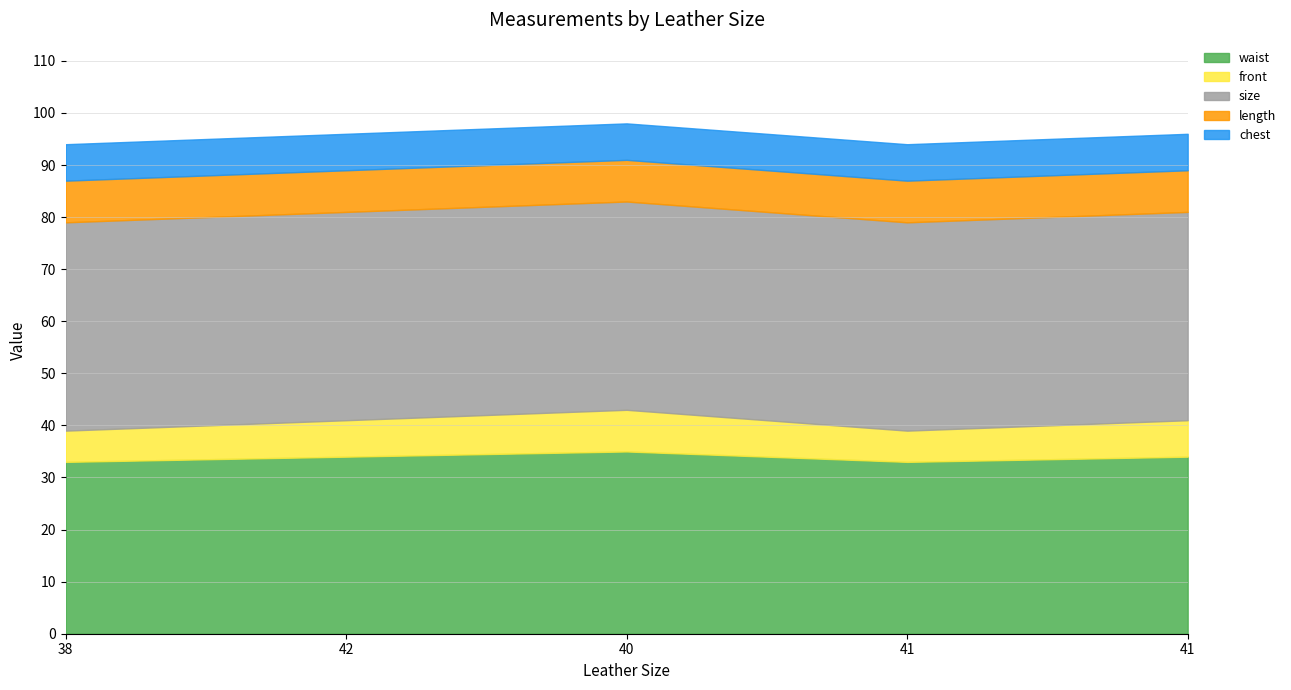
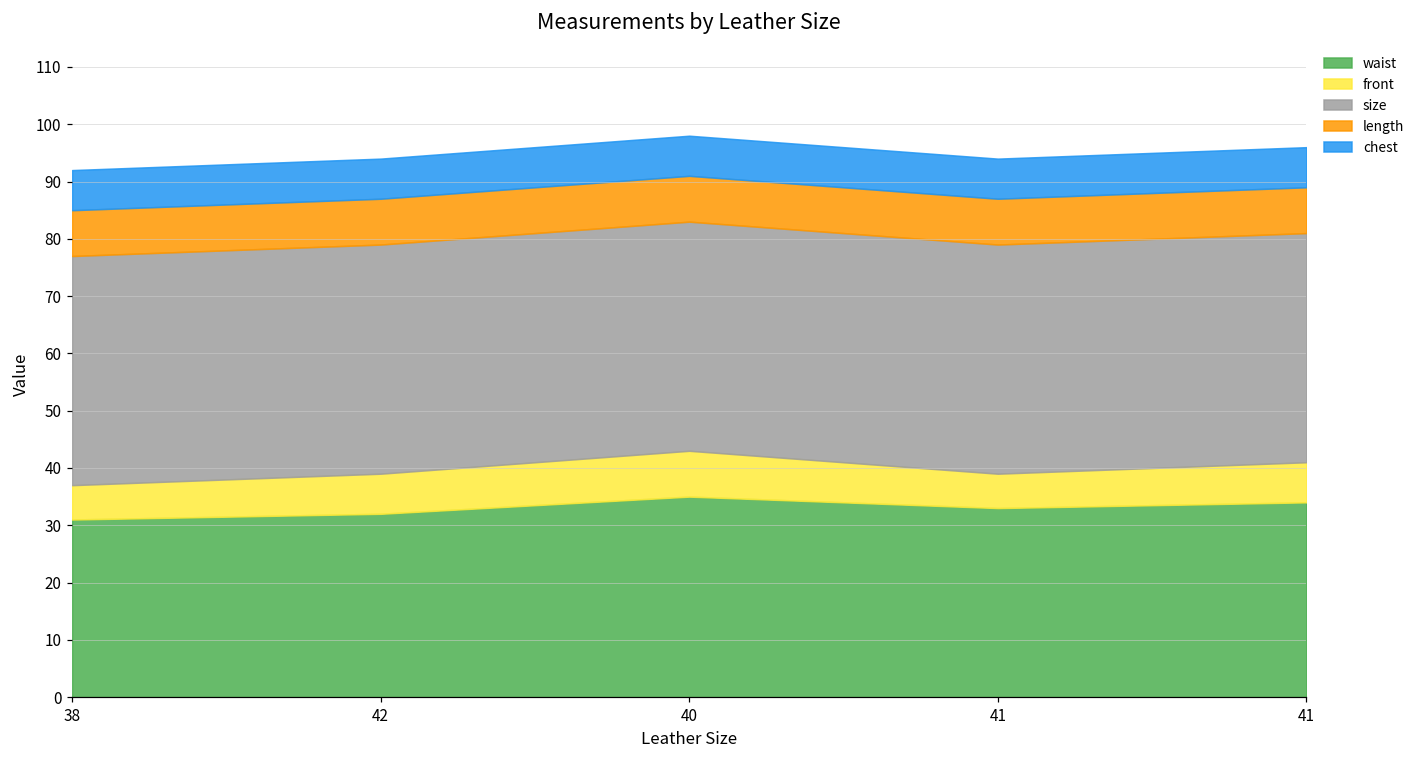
  {
    "waist": {
-     "38": 33,
-     "42": 34,
+     "38": 31,
+     "42": 32,
      "40": 35
    },
    "front": {
      "38": 6,
      "42": 7,
      "40": 8
    },
    "size": {
      "38": 40,
      "42": 40,
      "40": 40
    },
    "length": {
      "38": 8,
      "42": 8,
      "40": 8
    },
    "chest": {
      "38": 7,
      "42": 7,
      "40": 7
    }
  }
